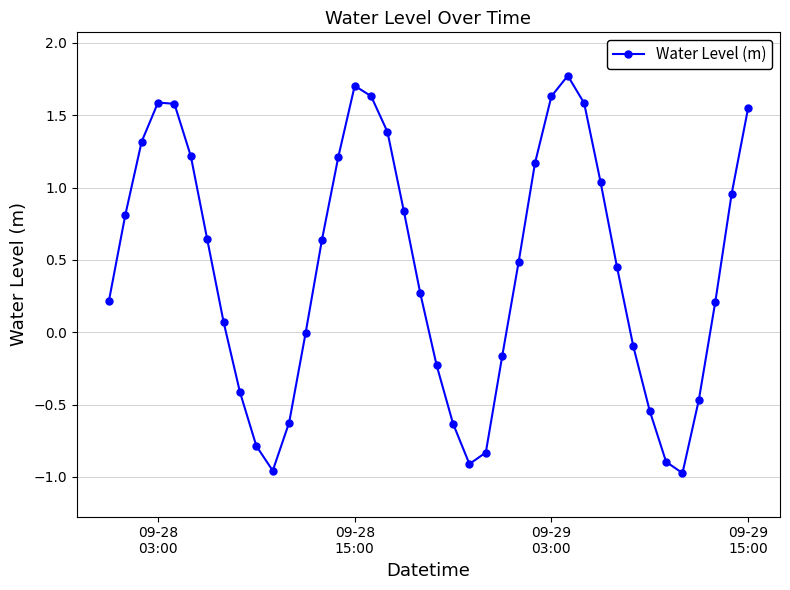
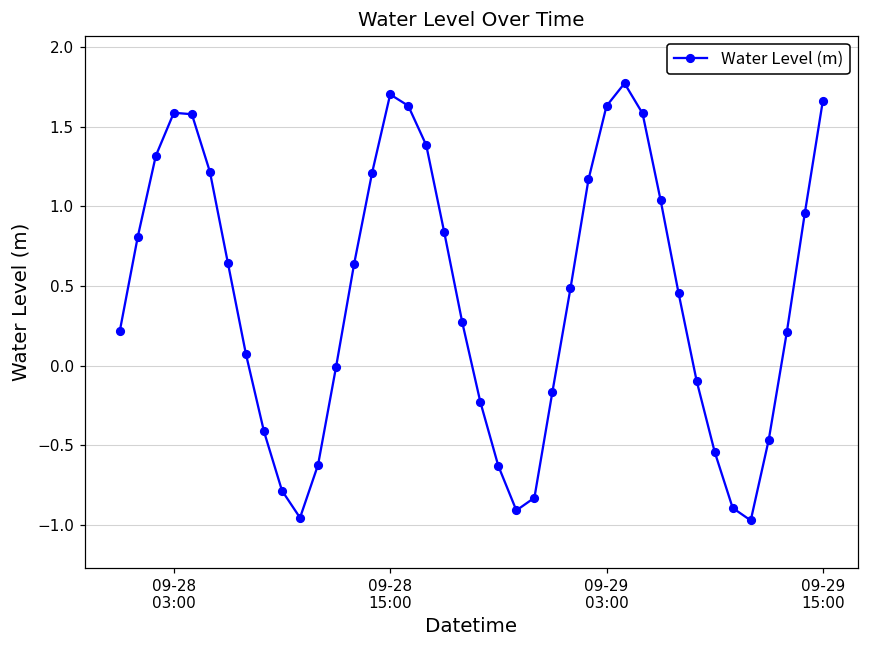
  {
    "09-28 03:00": 1.59,
    "09-28 15:00": 1.70,
    "09-29 03:00": 1.63,
-   "09-29 15:00": 1.55
+   "09-29 15:00": 1.66
  }
